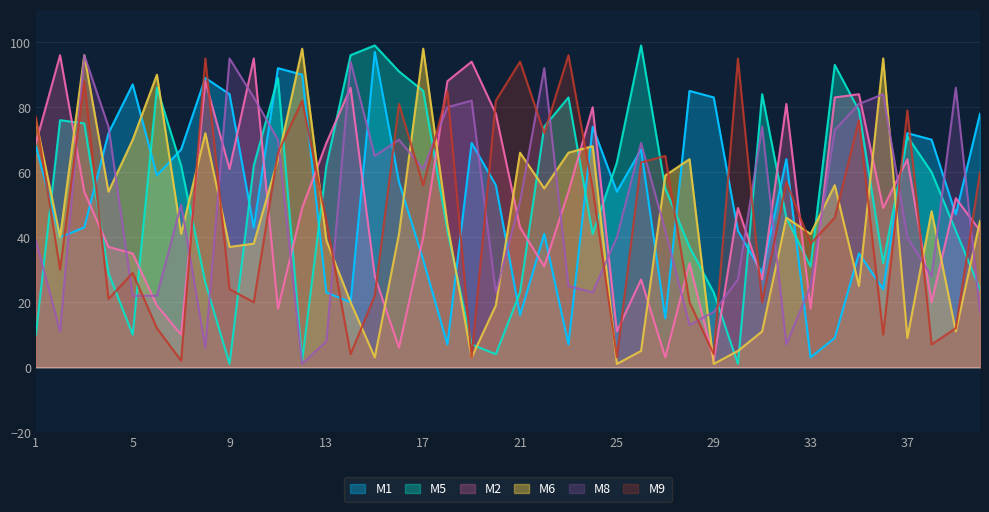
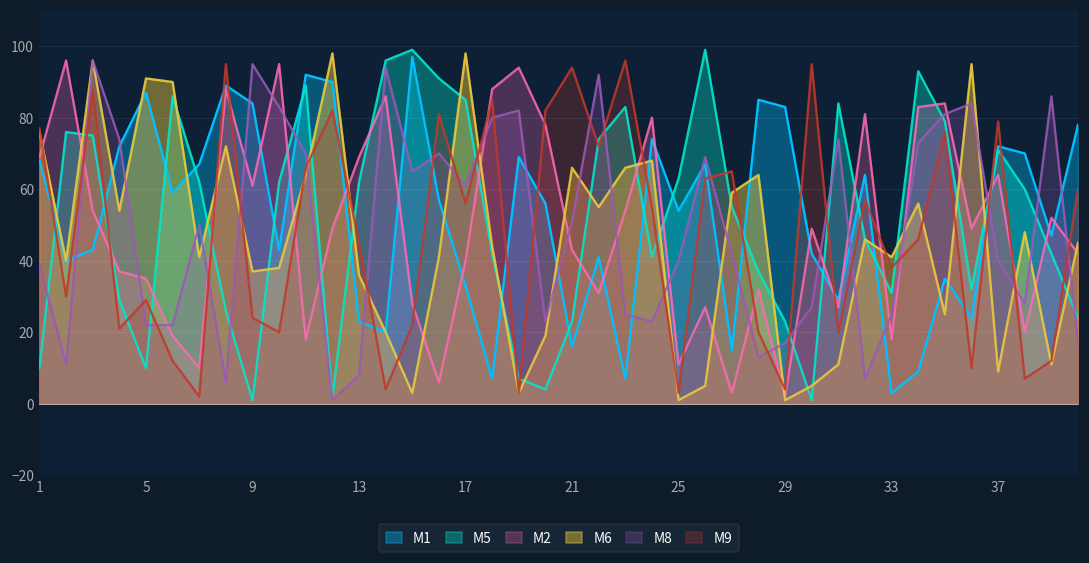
  {
    "M6": {
      "1": 76,
-     "5": 70,
+     "5": 91,
      "9": 37,
-     "13": 39,
+     "13": 36,
      "17": 98,
      "21": 66,
      "25": 1,
      "29": 1,
      "33": 41,
      "37": 9
    }
  }
